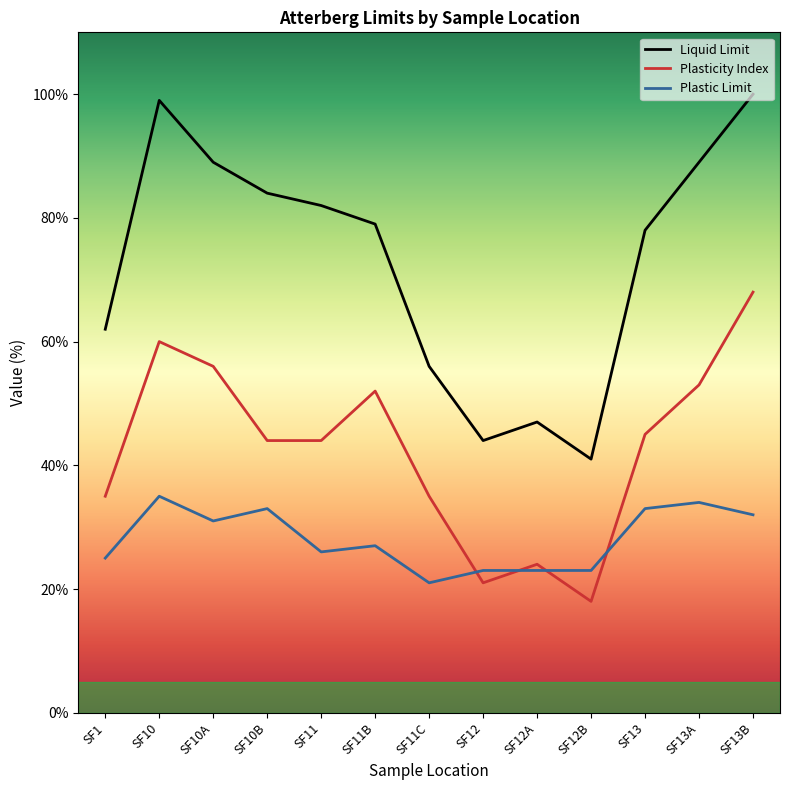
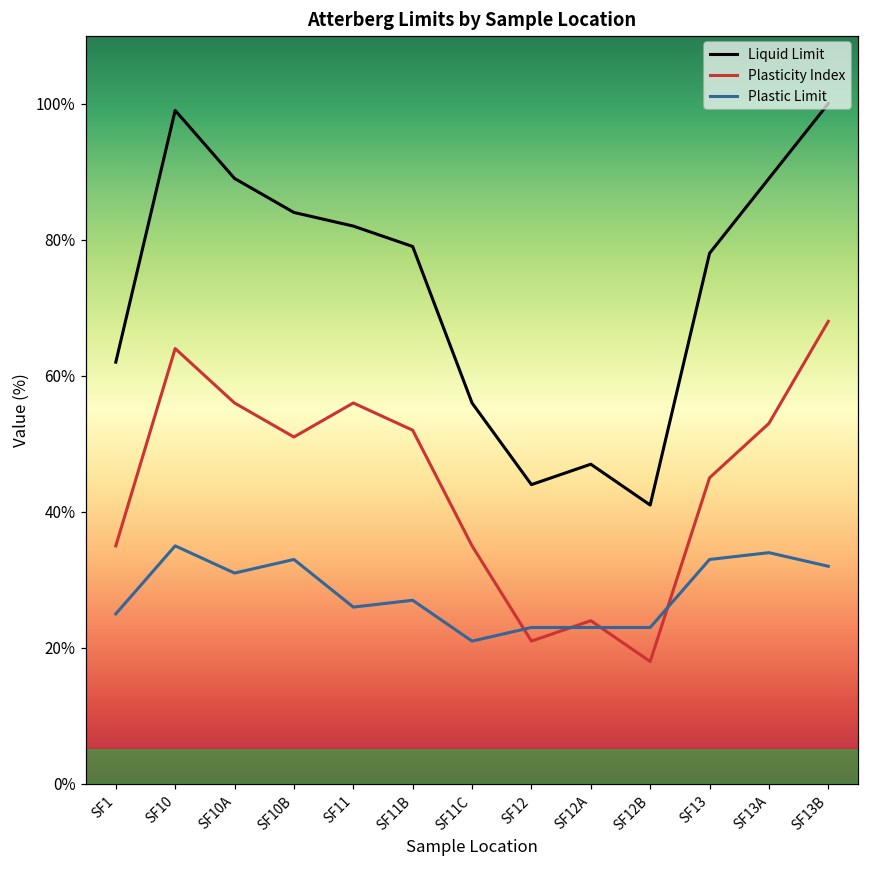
  {
    "Liquid Limit": {
      "SF1": "62%",
      "SF10": "99%",
      "SF10A": "89%",
      "SF10B": "84%",
      "SF11": "82%",
      "SF11B": "79%",
      "SF11C": "56%",
      "SF12": "44%",
      "SF12A": "47%",
      "SF12B": "41%",
      "SF13": "78%",
      "SF13A": "89%"
    },
    "Plasticity Index": {
      "SF1": "35%",
-     "SF10": "60%",
+     "SF10": "64%",
      "SF10A": "56%",
-     "SF10B": "44%",
-     "SF11": "44%",
+     "SF10B": "51%",
+     "SF11": "56%",
      "SF11B": "52%",
      "SF11C": "35%",
      "SF12": "21%",
      "SF12A": "24%",
      "SF12B": "18%",
      "SF13": "45%",
      "SF13A": "53%",
      "SF13B": "68%"
    },
    "Plastic Limit": {
      "SF1": "25%",
      "SF10": "35%",
      "SF10A": "31%",
      "SF10B": "33%",
      "SF11": "26%",
      "SF11B": "27%",
      "SF11C": "21%",
      "SF12": "23%",
      "SF12A": "23%",
      "SF12B": "23%",
      "SF13": "33%",
      "SF13A": "34%",
      "SF13B": "32%"
    }
  }
